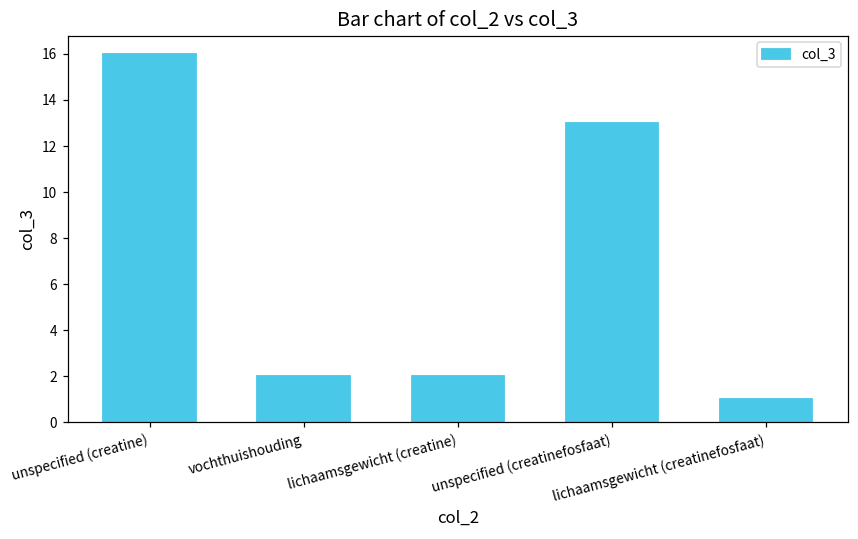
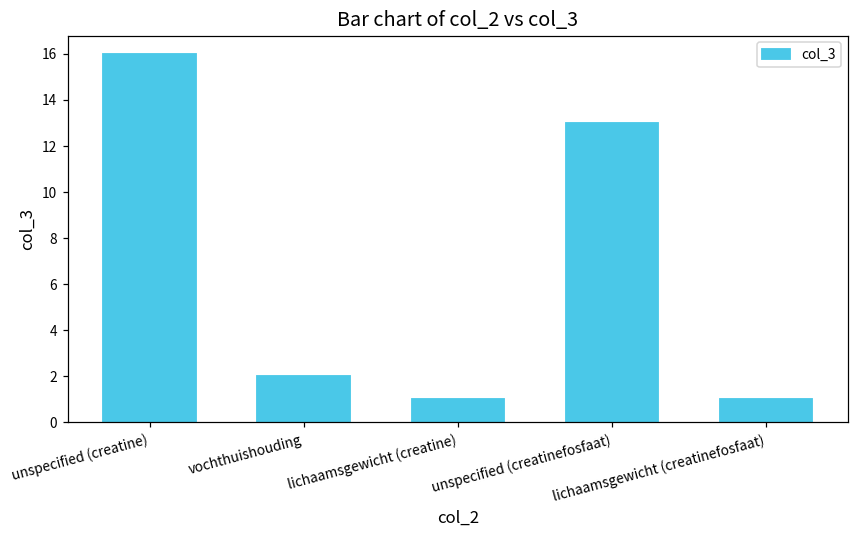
  {
    "unspecified (creatine)": 16,
    "vochthuishouding": 2,
-   "lichaamsgewicht (creatine)": 2,
+   "lichaamsgewicht (creatine)": 1,
    "unspecified (creatinefosfaat)": 13,
    "lichaamsgewicht (creatinefosfaat)": 1
  }
